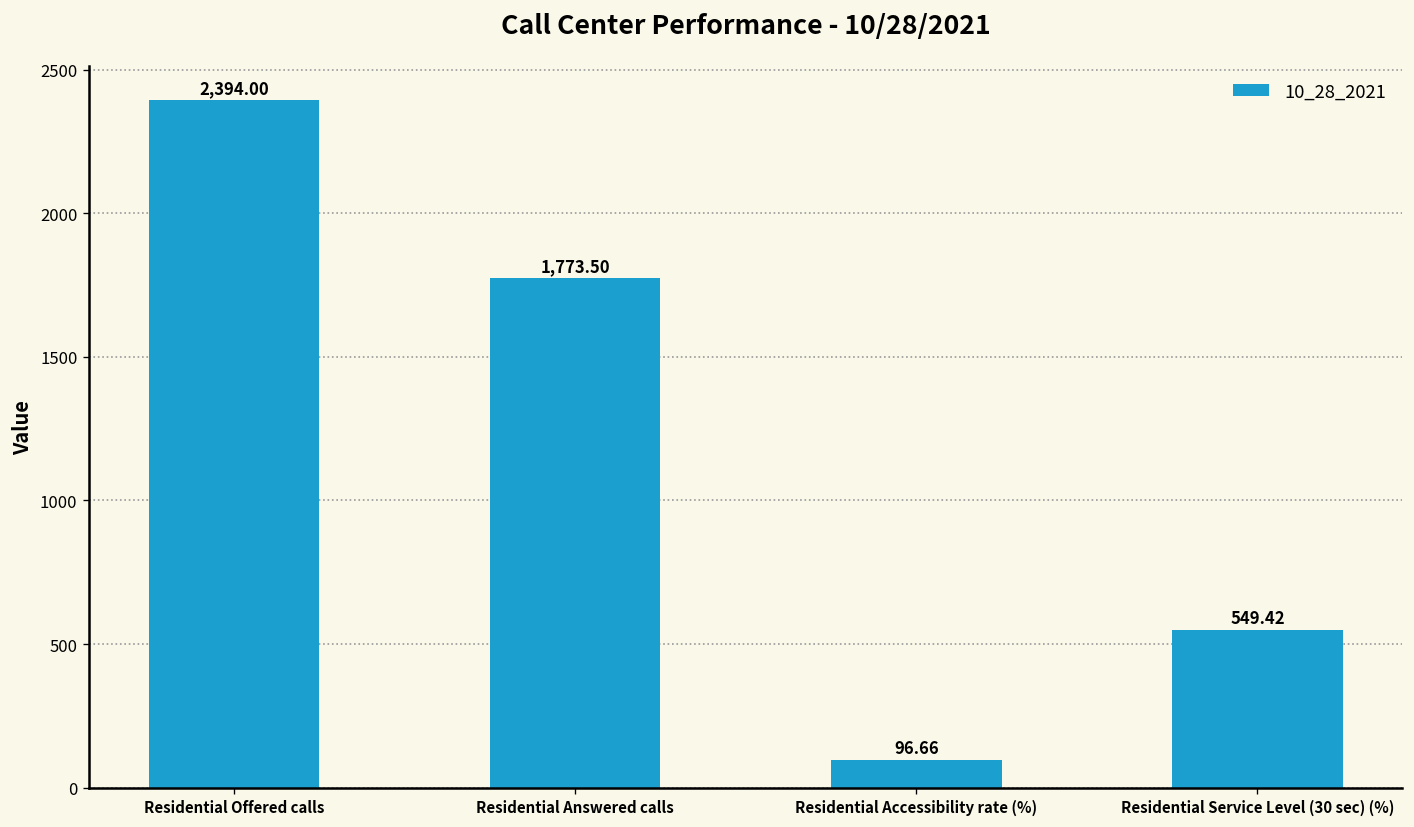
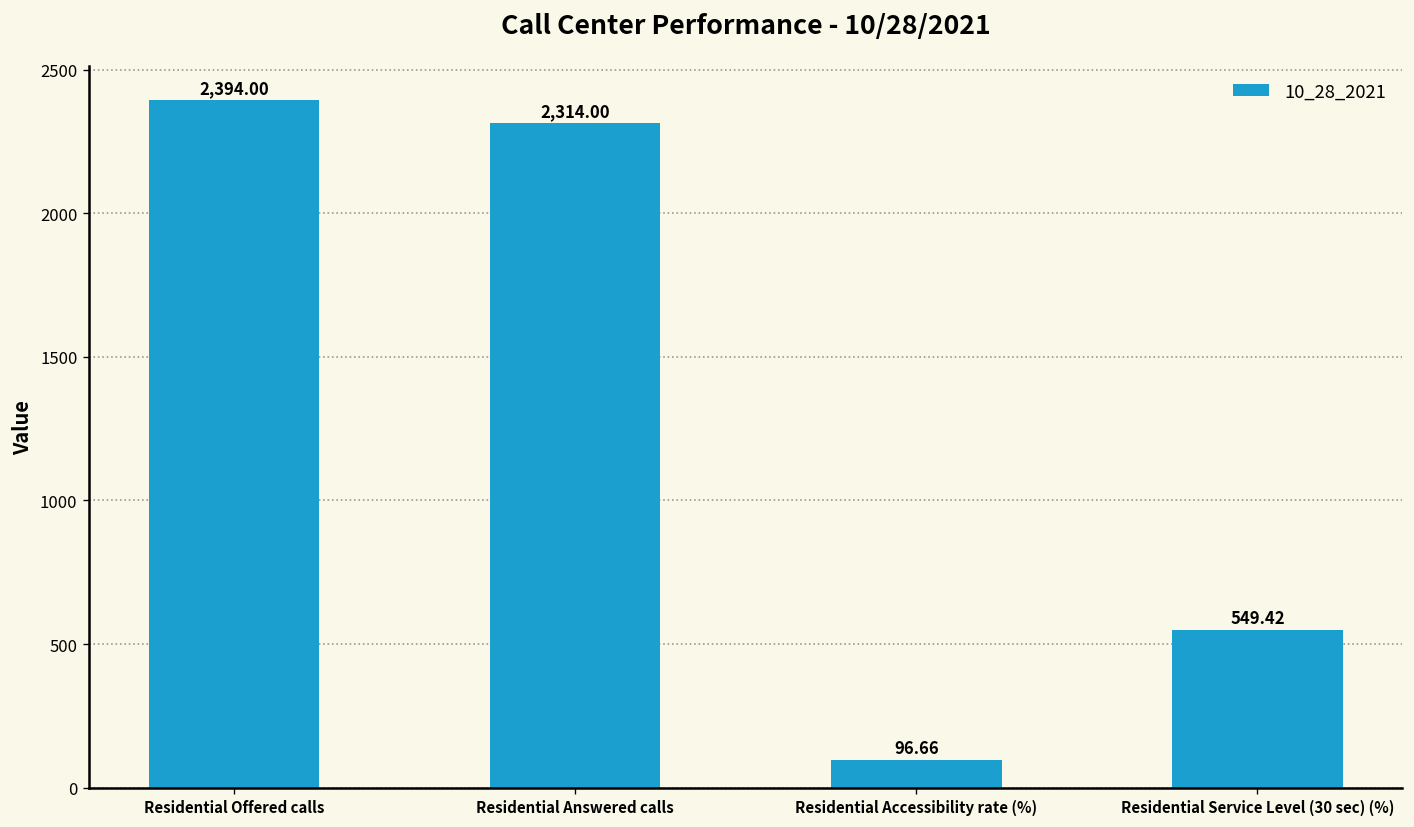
  {
    "Residential Offered calls": "2,394.00",
-   "Residential Answered calls": "1,773.50",
+   "Residential Answered calls": "2,314.00",
    "Residential Accessibility rate (%)": "96.66",
    "Residential Service Level (30 sec) (%)": "549.42"
  }
